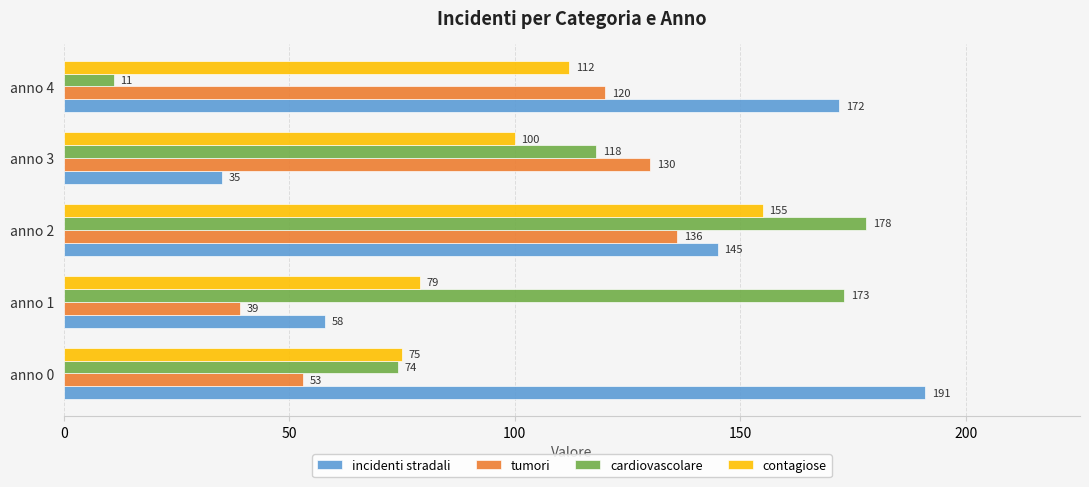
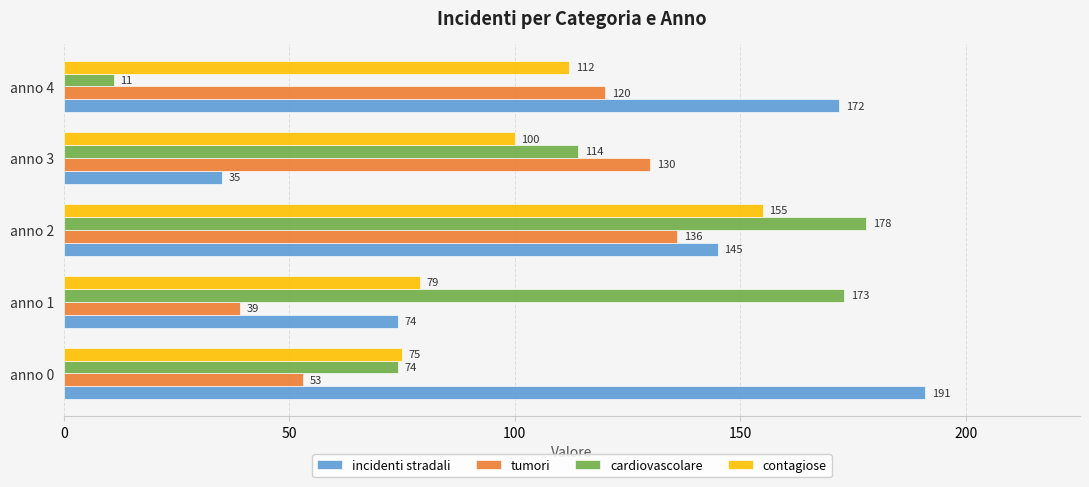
  {
    "incidenti stradali": {
      "anno 4": 172,
      "anno 3": 35,
      "anno 2": 145,
-     "anno 1": 58,
+     "anno 1": 74,
      "anno 0": 191
    },
    "tumori": {
      "anno 4": 120,
      "anno 3": 130,
      "anno 2": 136,
      "anno 1": 39,
      "anno 0": 53
    },
    "cardiovascolare": {
      "anno 4": 11,
-     "anno 3": 118,
+     "anno 3": 114,
      "anno 2": 178,
      "anno 1": 173,
      "anno 0": 74
    },
    "contagiose": {
      "anno 4": 112,
      "anno 3": 100,
      "anno 2": 155,
      "anno 1": 79,
      "anno 0": 75
    }
  }
